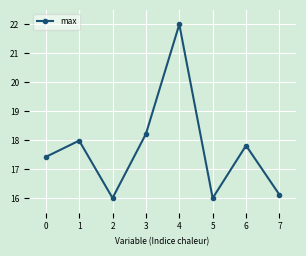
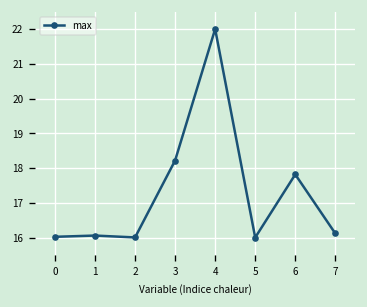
  {
-   "0": 17.4,
-   "1": 18.0,
+   "0": 16.0,
+   "1": 16.1,
    "2": 16.0,
    "3": 18.2,
    "4": 22.0,
    "5": 16.0,
    "6": 17.8,
    "7": 16.1
  }
